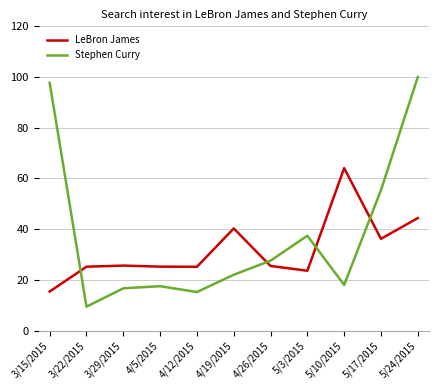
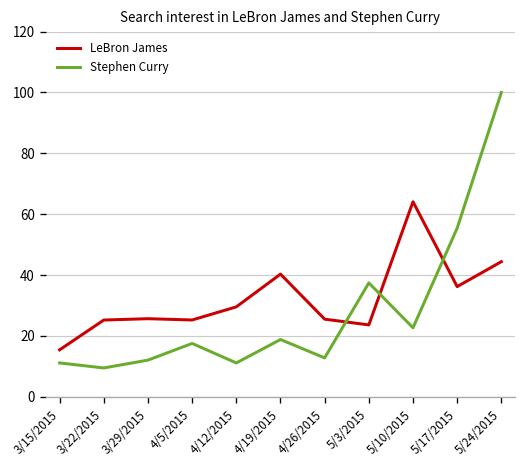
  {
    "LeBron James": {
      "3/15/2015": 15,
      "3/22/2015": 25,
      "3/29/2015": 26,
      "4/5/2015": 25,
-     "4/12/2015": 25,
+     "4/12/2015": 30,
      "4/19/2015": 40,
      "4/26/2015": 25,
      "5/3/2015": 24,
      "5/10/2015": 64,
      "5/17/2015": 36,
      "5/24/2015": 44
    },
    "Stephen Curry": {
-     "3/15/2015": 98,
+     "3/15/2015": 11,
      "3/22/2015": 9,
-     "3/29/2015": 17,
+     "3/29/2015": 12,
      "4/5/2015": 18,
-     "4/12/2015": 15,
-     "4/19/2015": 22,
-     "4/26/2015": 28,
+     "4/12/2015": 11,
+     "4/19/2015": 19,
+     "4/26/2015": 13,
      "5/3/2015": 37,
-     "5/10/2015": 18,
+     "5/10/2015": 23,
      "5/17/2015": 55,
      "5/24/2015": 100
    }
  }
